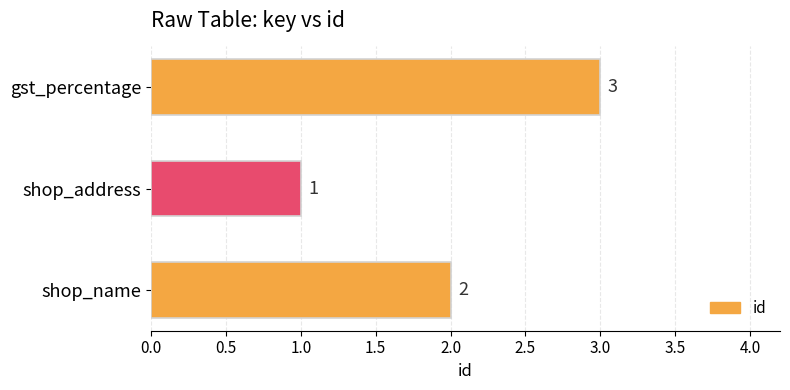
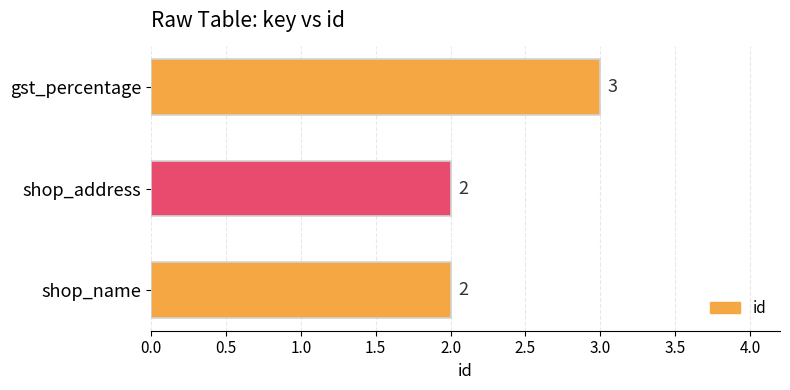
  {
    "gst_percentage": 3,
-   "shop_address": 1,
+   "shop_address": 2,
    "shop_name": 2
  }
